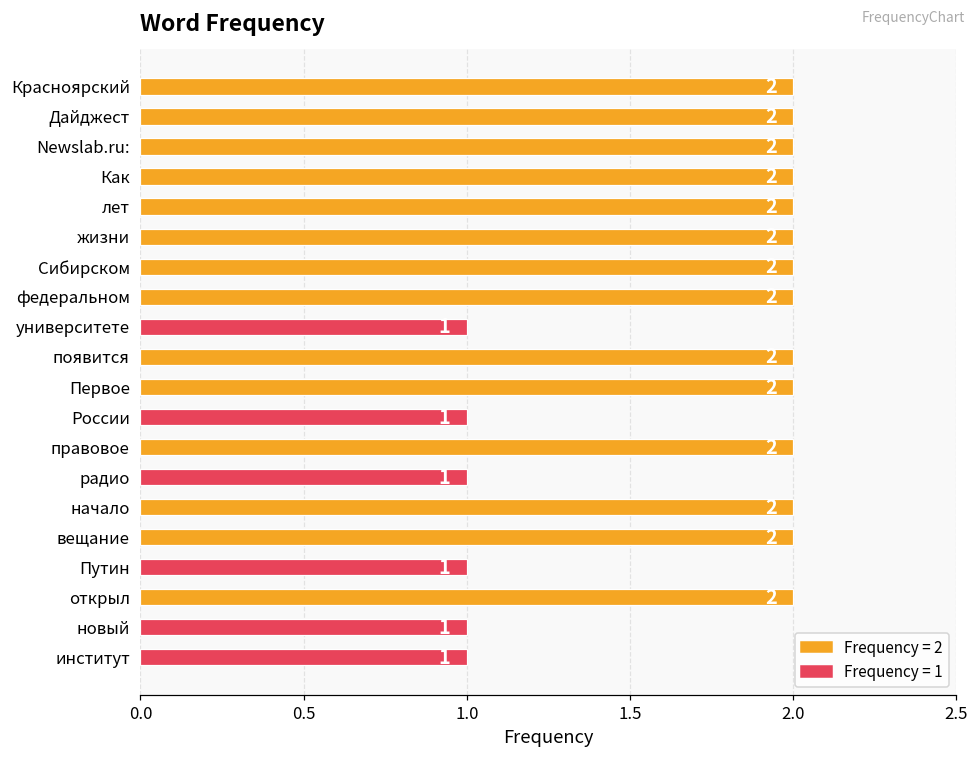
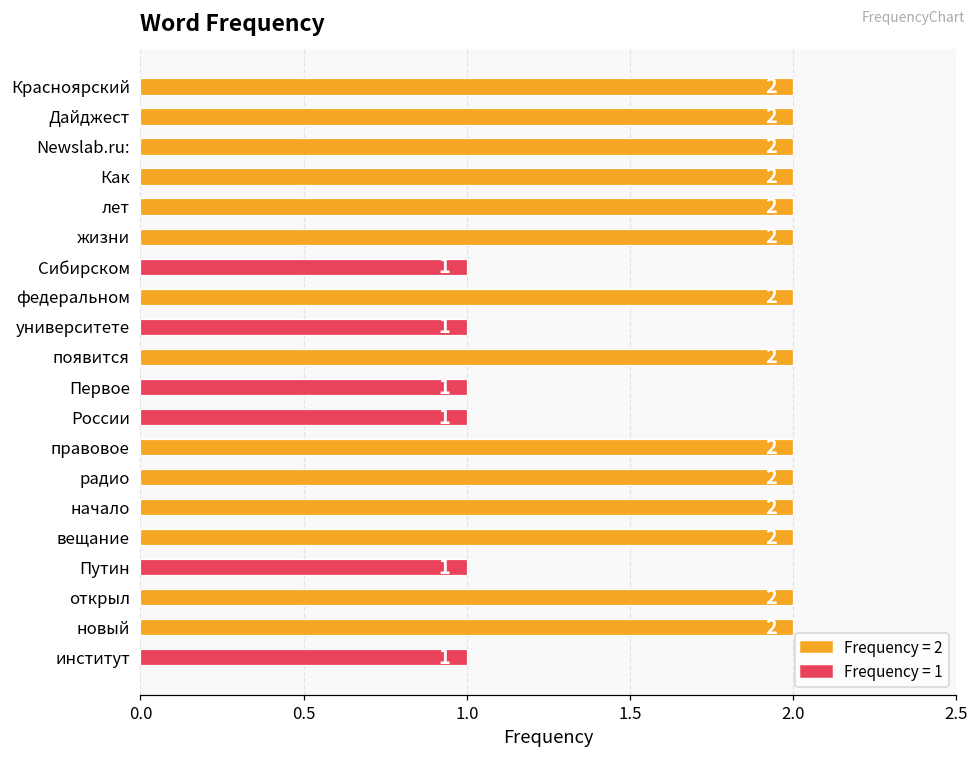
  {
    "Красноярский": 2,
    "Дайджест": 2,
    "Newslab.ru:": 2,
    "Как": 2,
    "лет": 2,
    "жизни": 2,
-   "Сибирском": 2,
+   "Сибирском": 1,
    "федеральном": 2,
    "университете": 1,
    "появится": 2,
-   "Первое": 2,
+   "Первое": 1,
    "России": 1,
    "правовое": 2,
-   "радио": 1,
+   "радио": 2,
    "начало": 2,
    "вещание": 2,
    "Путин": 1,
    "открыл": 2,
-   "новый": 1,
+   "новый": 2,
    "институт": 1
  }
